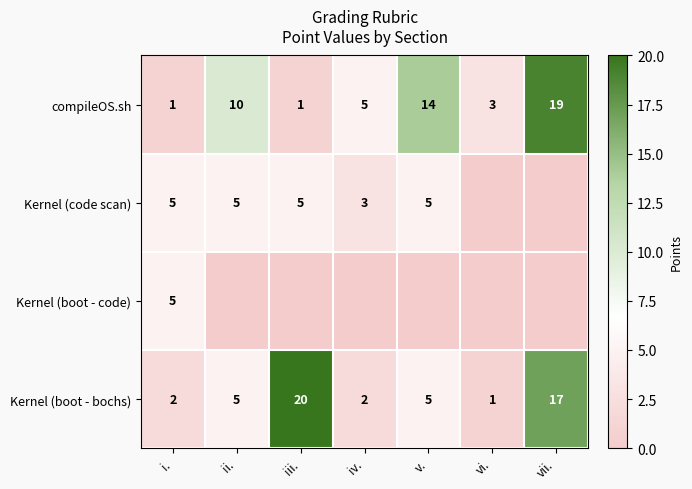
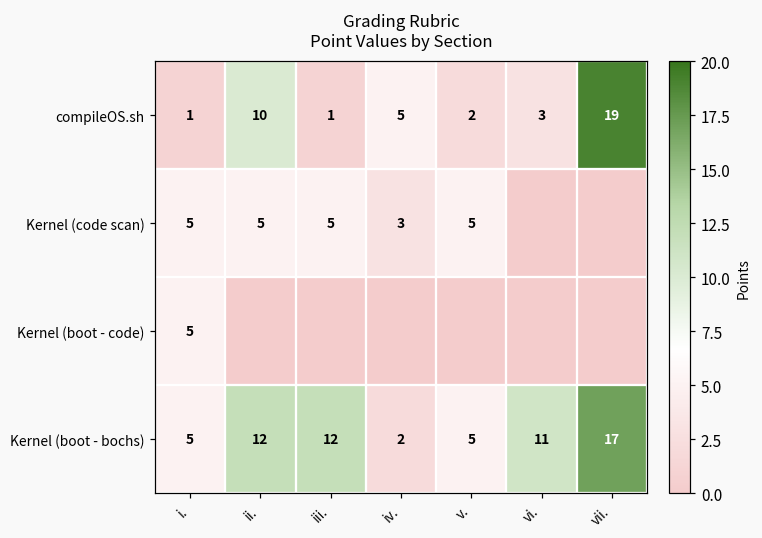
  {
    "compileOS.sh": {
      "i.": 1,
      "ii.": 10,
      "iii.": 1,
      "iv.": 5,
-     "v.": 14,
+     "v.": 2,
      "vi.": 3,
      "vii.": 19
    },
    "Kernel (code scan)": {
      "i.": 5,
      "ii.": 5,
      "iii.": 5,
      "iv.": 3,
      "v.": 5
    },
    "Kernel (boot - code)": {
      "i.": 5
    },
    "Kernel (boot - bochs)": {
-     "i.": 2,
-     "ii.": 5,
-     "iii.": 20,
+     "i.": 5,
+     "ii.": 12,
+     "iii.": 12,
      "iv.": 2,
      "v.": 5,
-     "vi.": 1,
+     "vi.": 11,
      "vii.": 17
    }
  }
